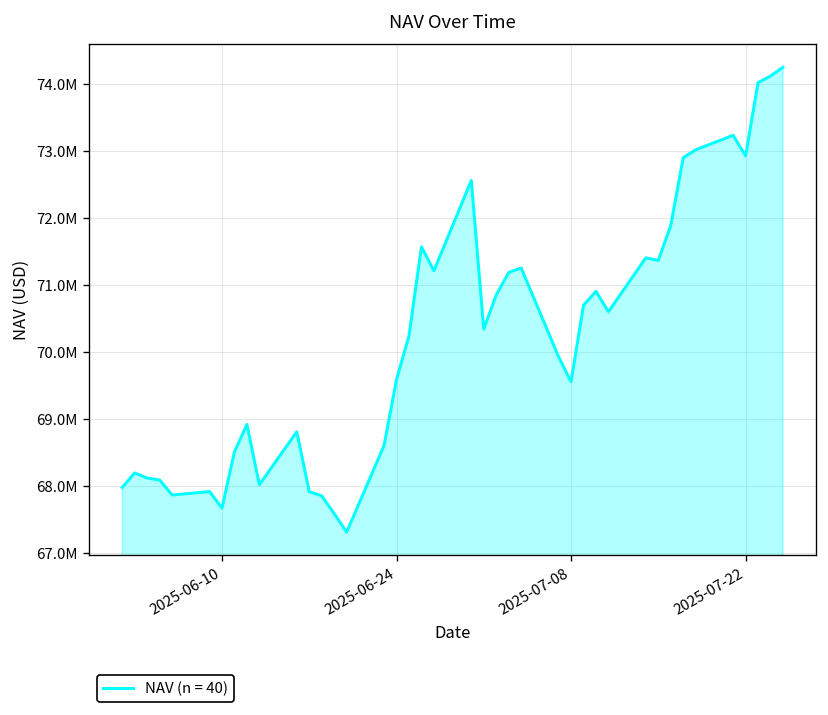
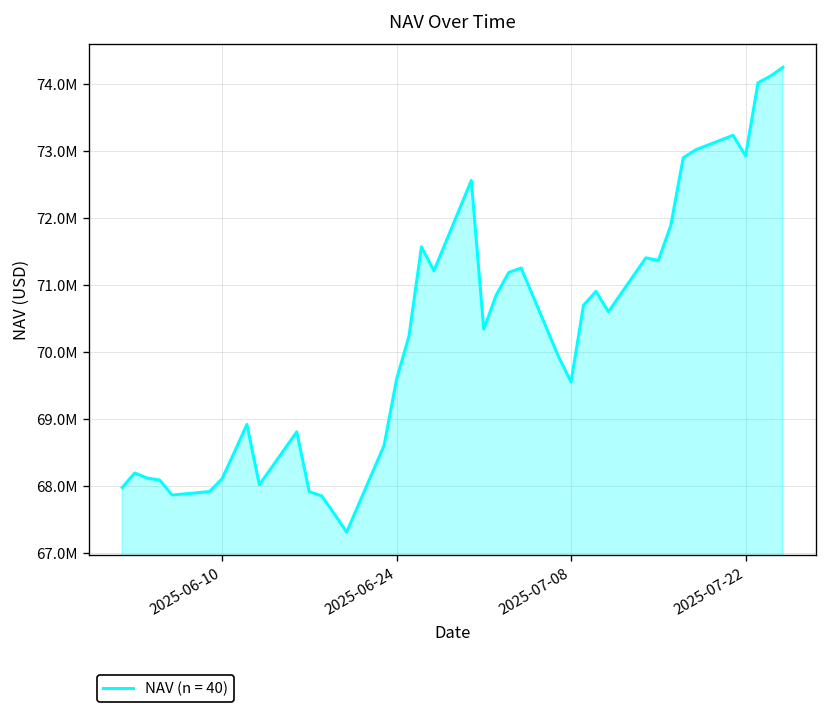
  {
-   "2025-06-10": 67700000,
+   "2025-06-10": 68100000,
    "2025-06-24": 69600000,
    "2025-07-08": 69600000,
    "2025-07-22": 72900000
  }
